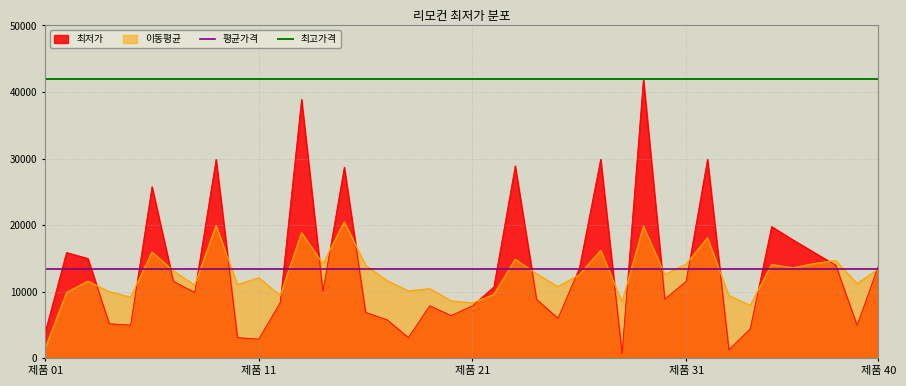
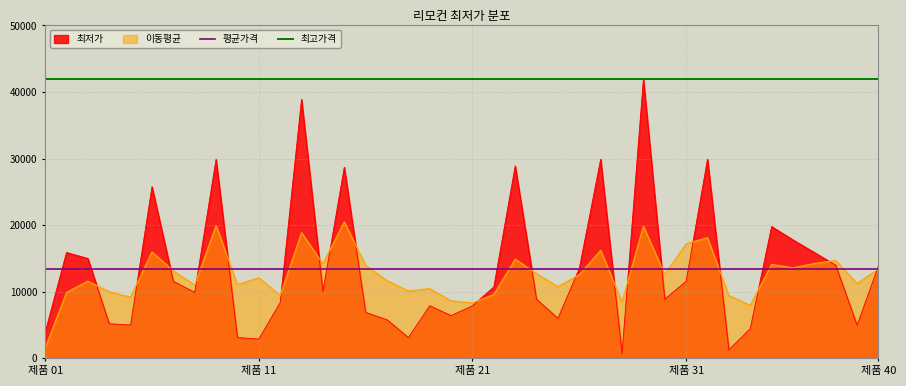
  {
    "최저가": {
      "제품 01": 4000,
      "제품 11": 3000,
      "제품 21": 8000,
      "제품 31": 12000,
      "제품 40": 14000
    },
    "이동평균": {
      "제품 01": 2000,
      "제품 11": 12000,
      "제품 21": 8000,
-     "제품 31": 14000,
+     "제품 31": 17000,
      "제품 40": 13000
    }
  }
